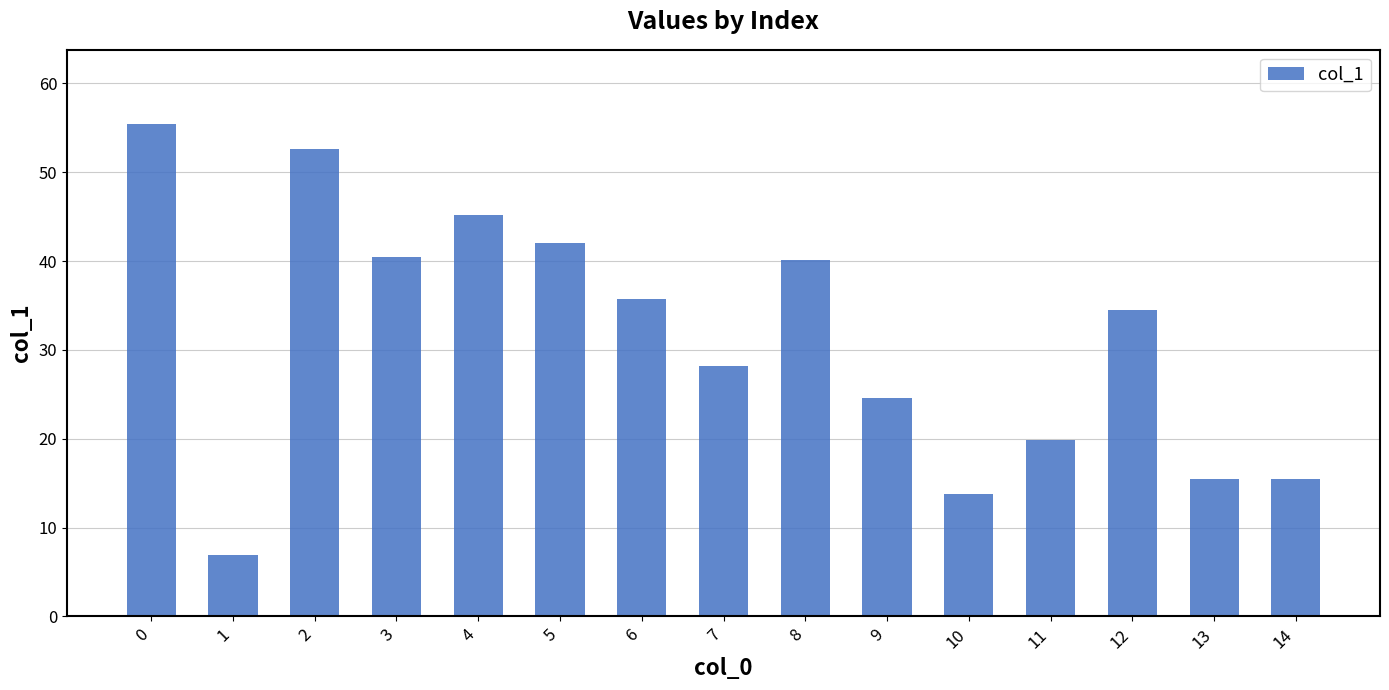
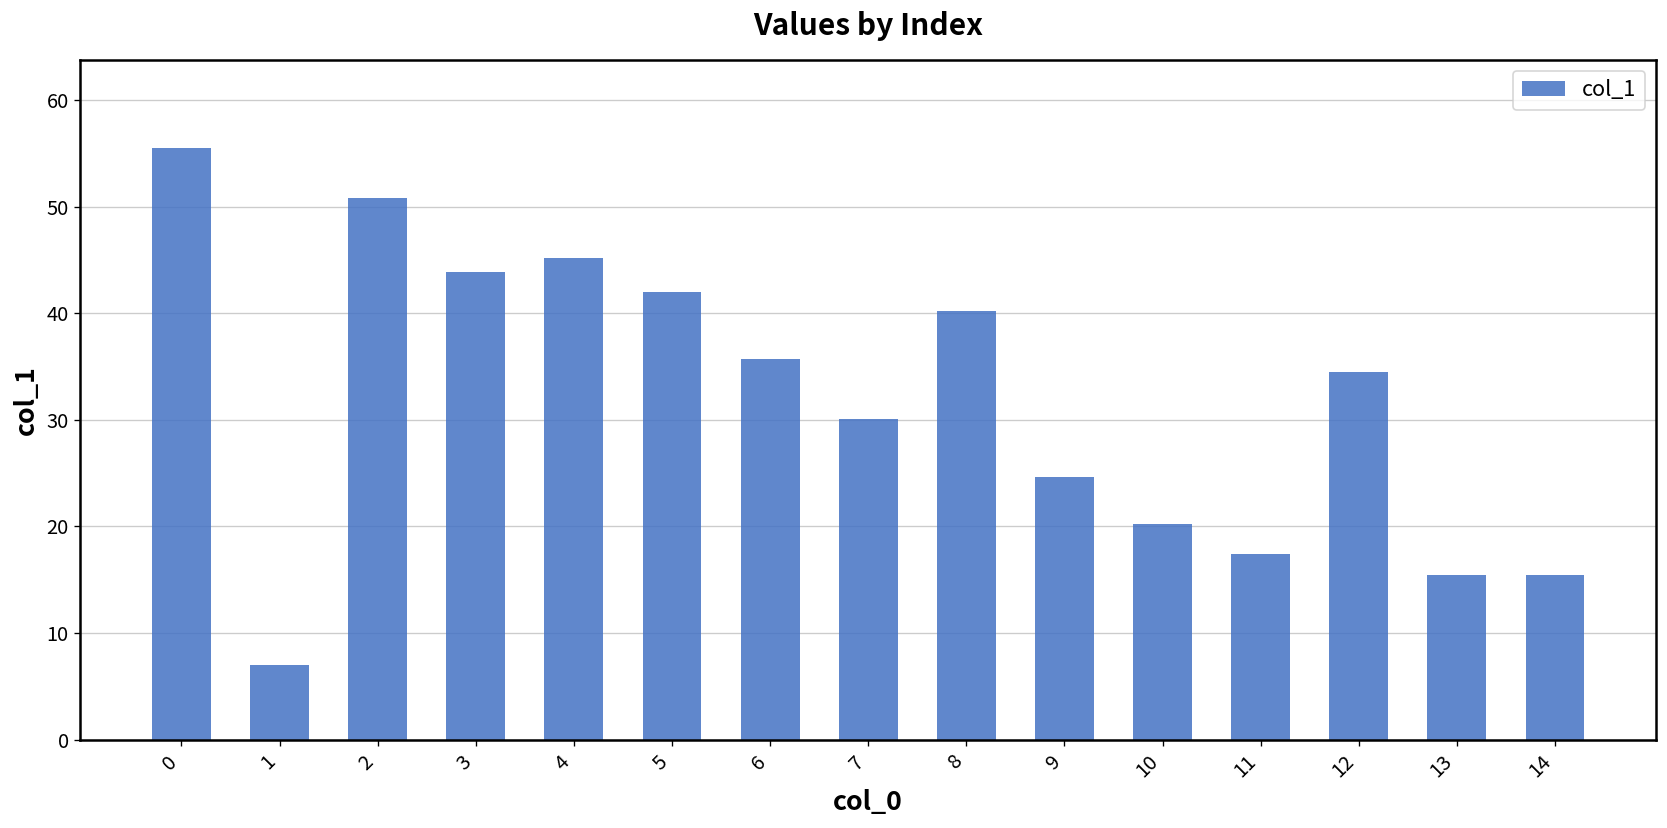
  {
    "0": 55,
    "1": 7,
-   "2": 53,
-   "3": 40,
+   "2": 51,
+   "3": 44,
    "4": 45,
    "5": 42,
    "6": 36,
-   "7": 28,
+   "7": 30,
    "8": 40,
    "9": 25,
-   "10": 14,
-   "11": 20,
+   "10": 20,
+   "11": 17,
    "12": 34,
    "13": 15,
    "14": 15
  }
